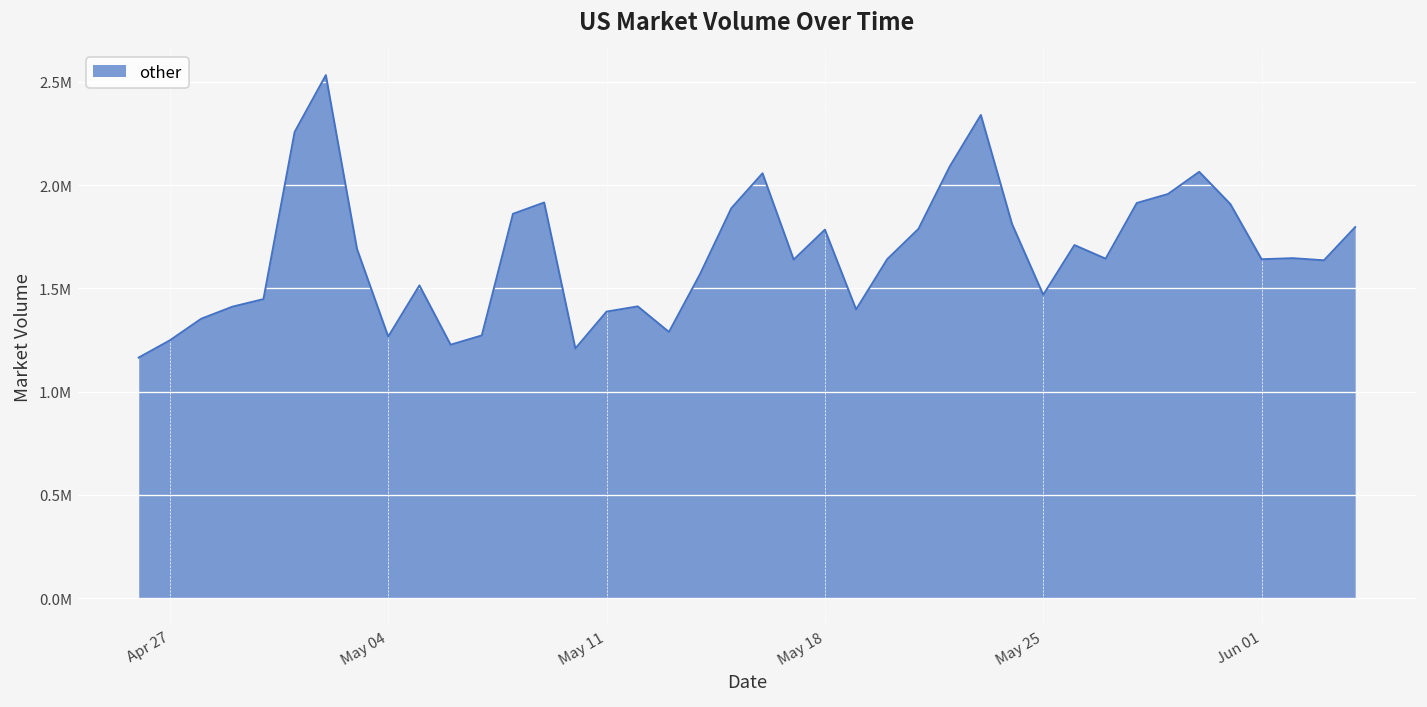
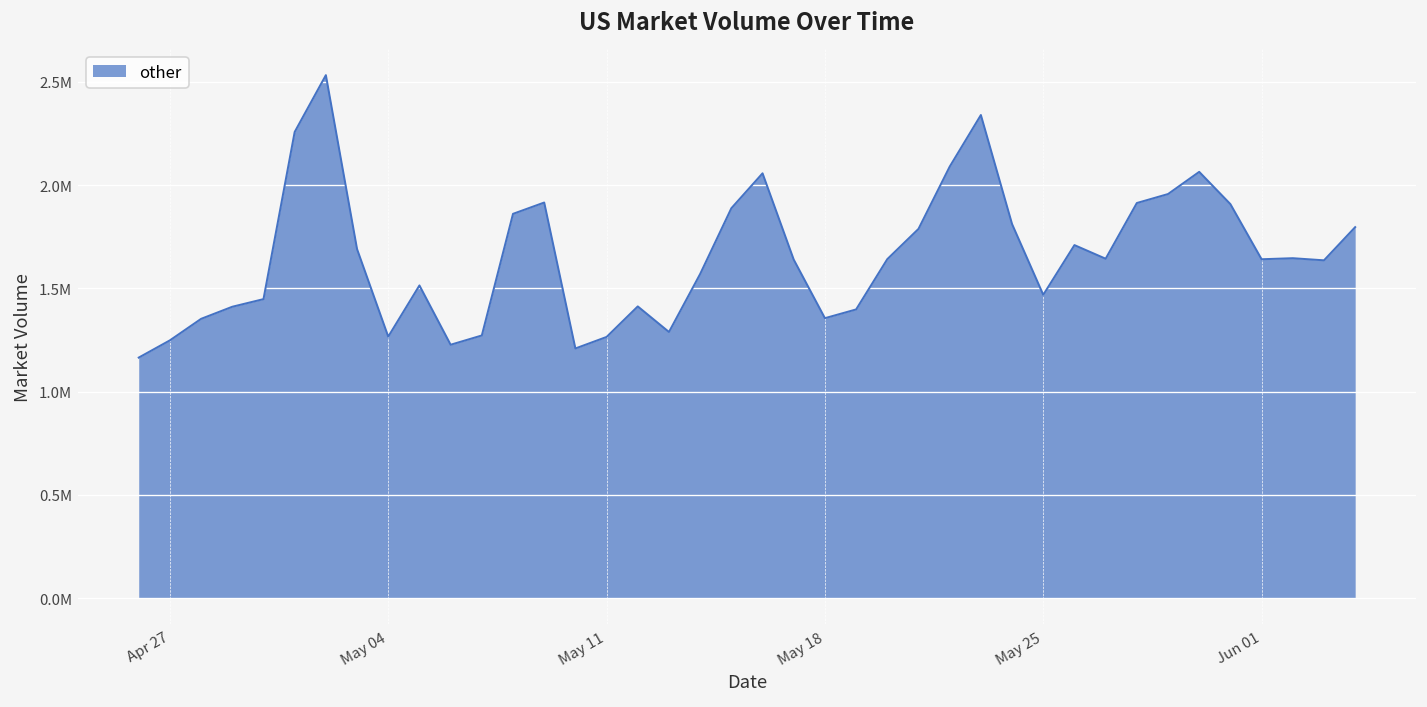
  {
    "Apr 27": 1250000,
    "May 04": 1270000,
-   "May 11": 1390000,
-   "May 18": 1780000,
+   "May 11": 1260000,
+   "May 18": 1360000,
    "May 25": 1470000,
    "Jun 01": 1640000
  }
